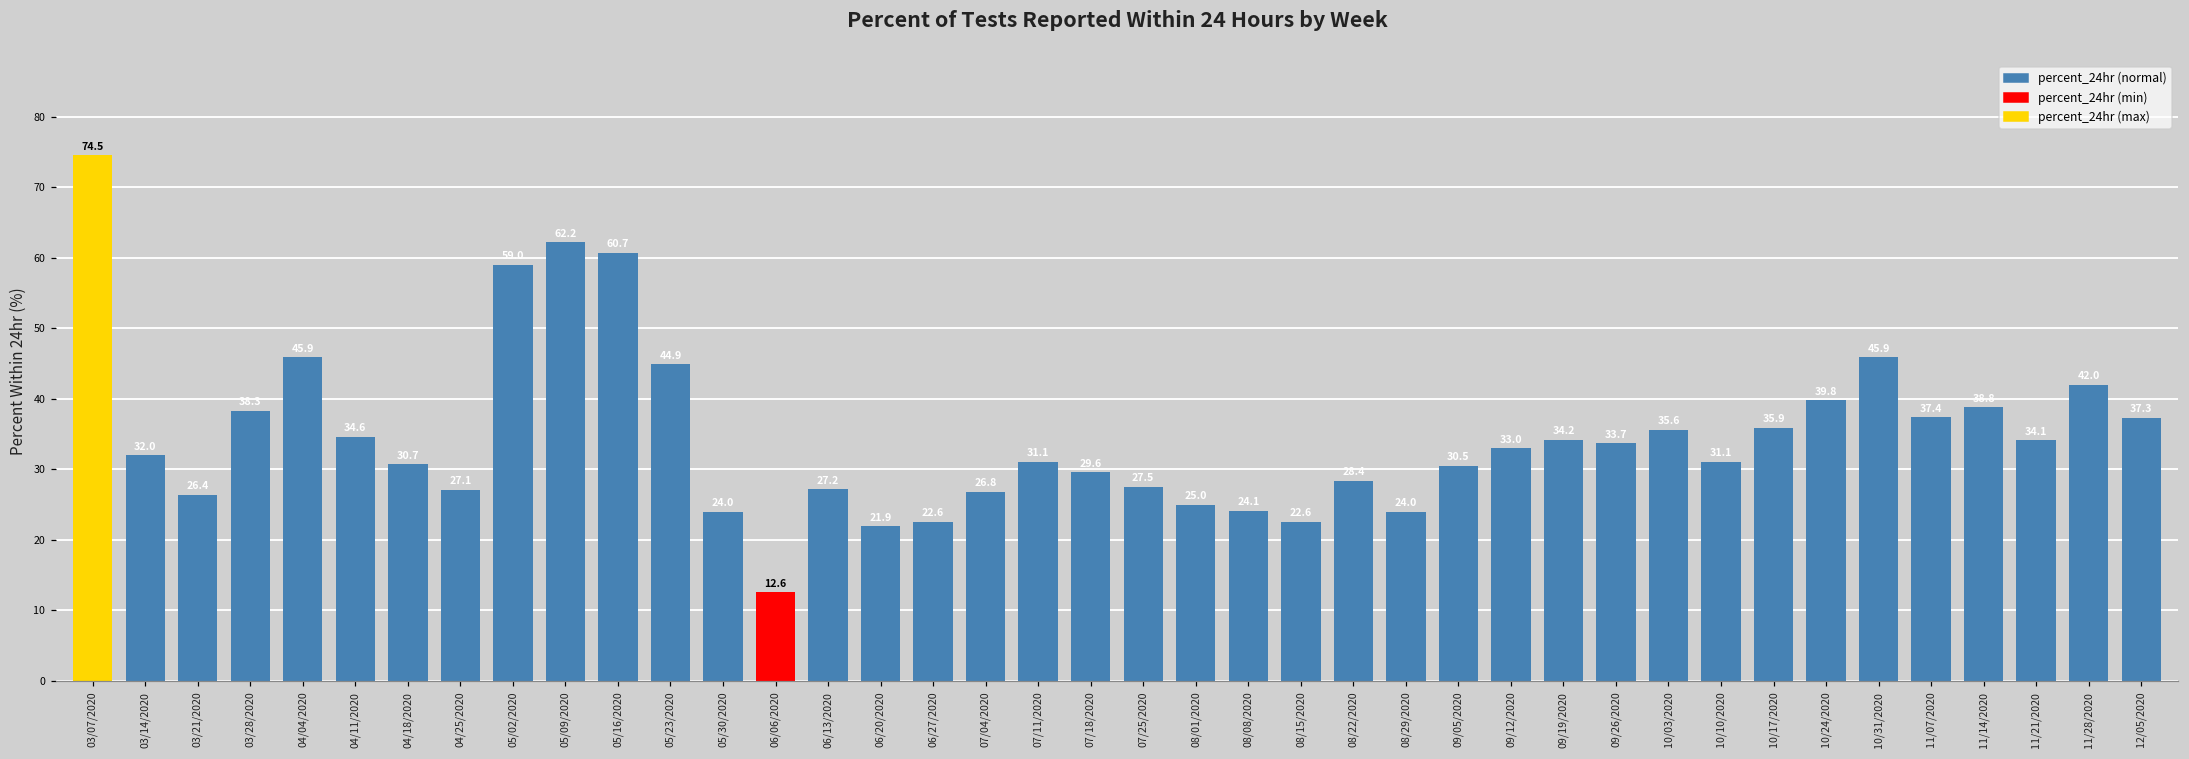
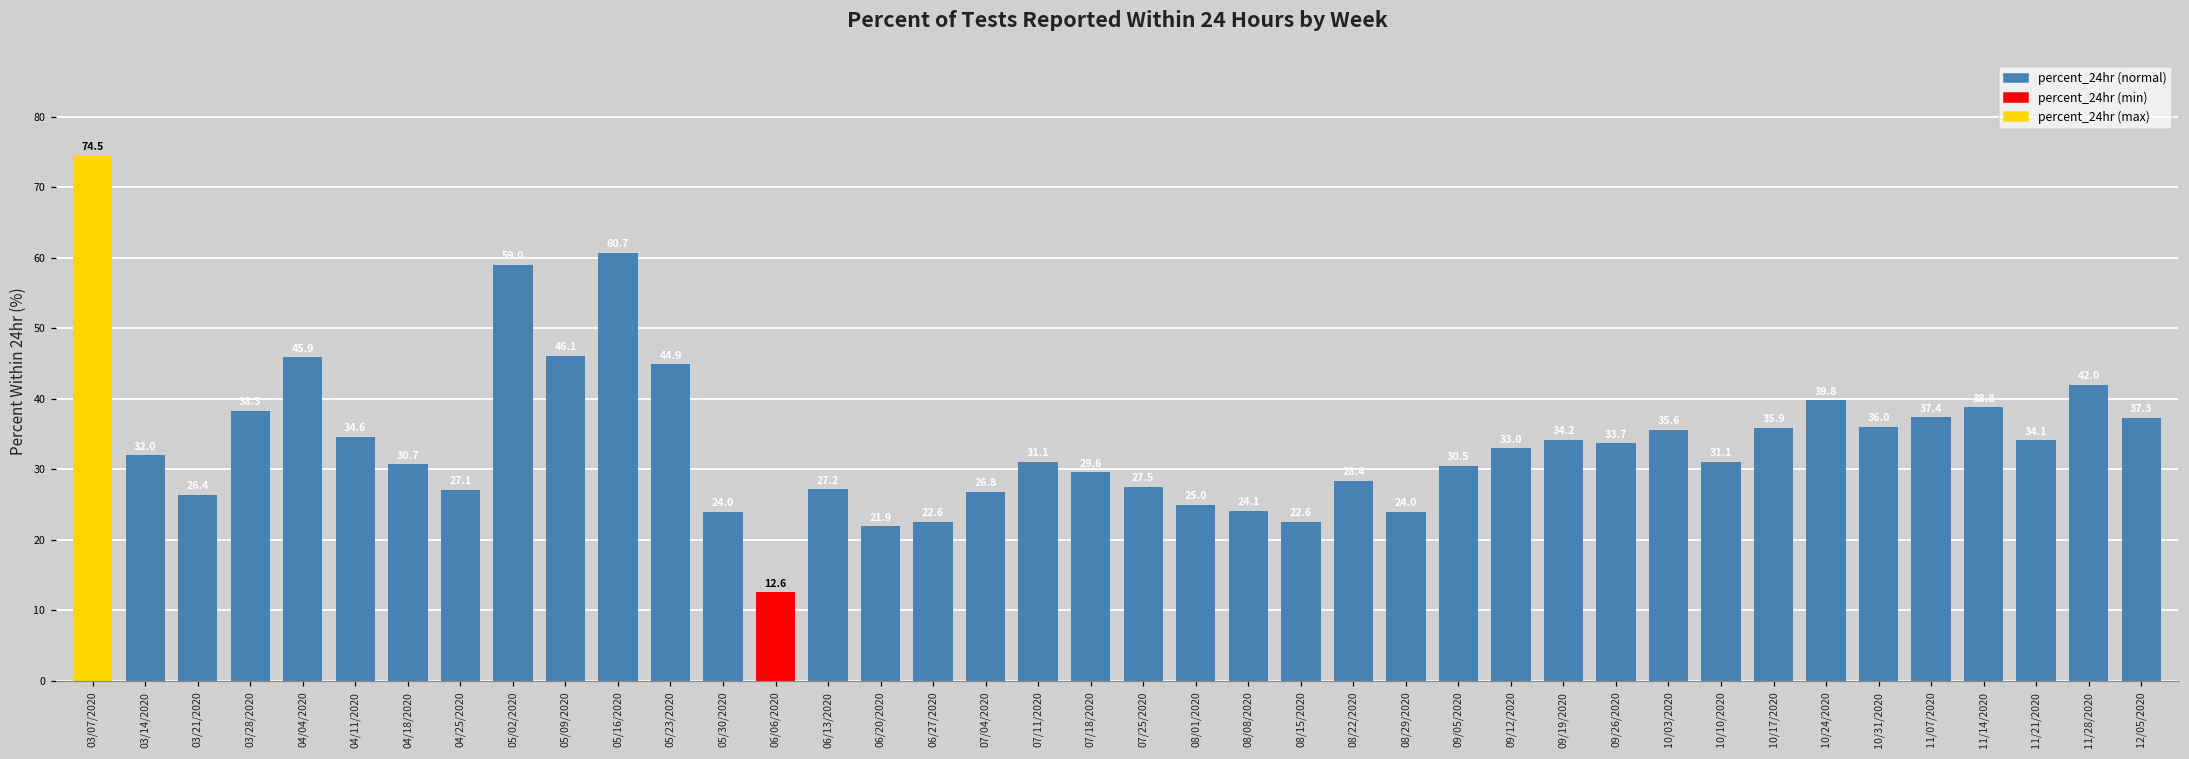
  {
    "03/14/2020": 32,
    "03/21/2020": 26,
    "03/28/2020": 38,
    "04/04/2020": 46,
    "04/11/2020": 35,
    "04/18/2020": 31,
    "04/25/2020": 27,
    "05/02/2020": 59,
-   "05/09/2020": 62,
+   "05/09/2020": 46,
    "05/16/2020": 61,
    "05/23/2020": 45,
    "05/30/2020": 24,
    "06/13/2020": 27,
    "06/20/2020": 22,
    "06/27/2020": 23,
    "07/04/2020": 27,
    "07/11/2020": 31,
    "07/18/2020": 30,
    "07/25/2020": 28,
    "08/01/2020": 25,
    "08/08/2020": 24,
    "08/15/2020": 23,
    "08/22/2020": 28,
    "08/29/2020": 24,
    "09/05/2020": 31,
    "09/12/2020": 33,
    "09/19/2020": 34,
    "09/26/2020": 34,
    "10/03/2020": 36,
    "10/10/2020": 31,
    "10/17/2020": 36,
    "10/24/2020": 40,
-   "10/31/2020": 46,
+   "10/31/2020": 36,
    "11/07/2020": 37,
    "11/14/2020": 39,
    "11/21/2020": 34,
    "11/28/2020": 42,
    "12/05/2020": 37
  }
